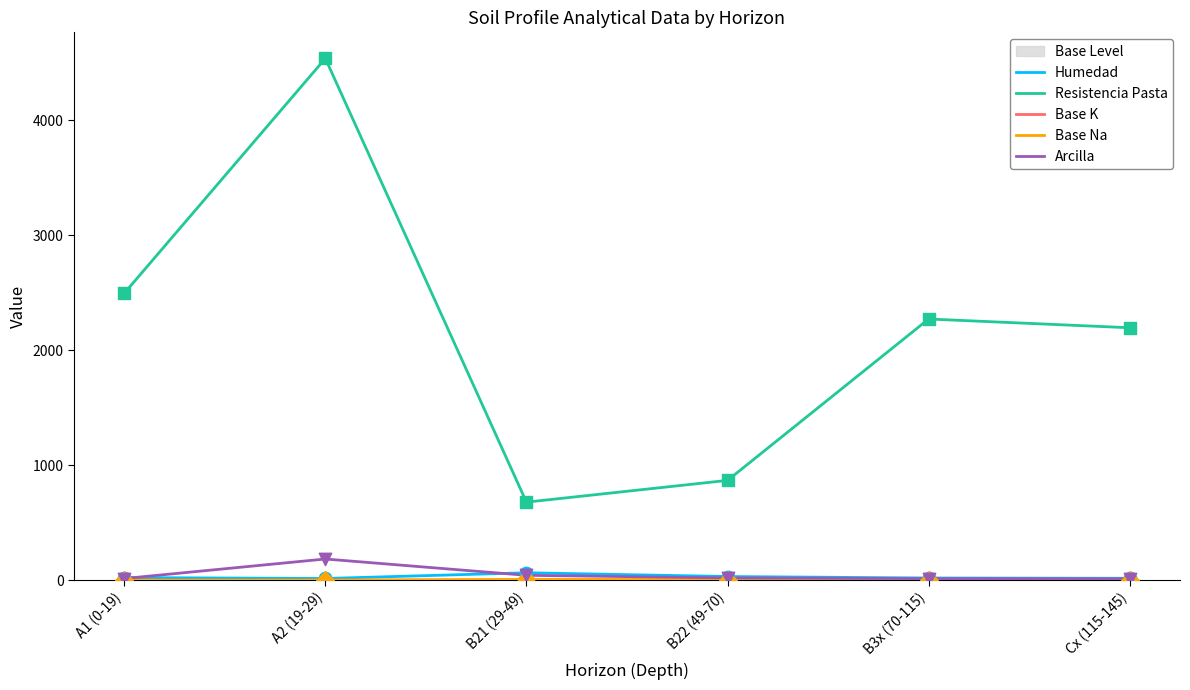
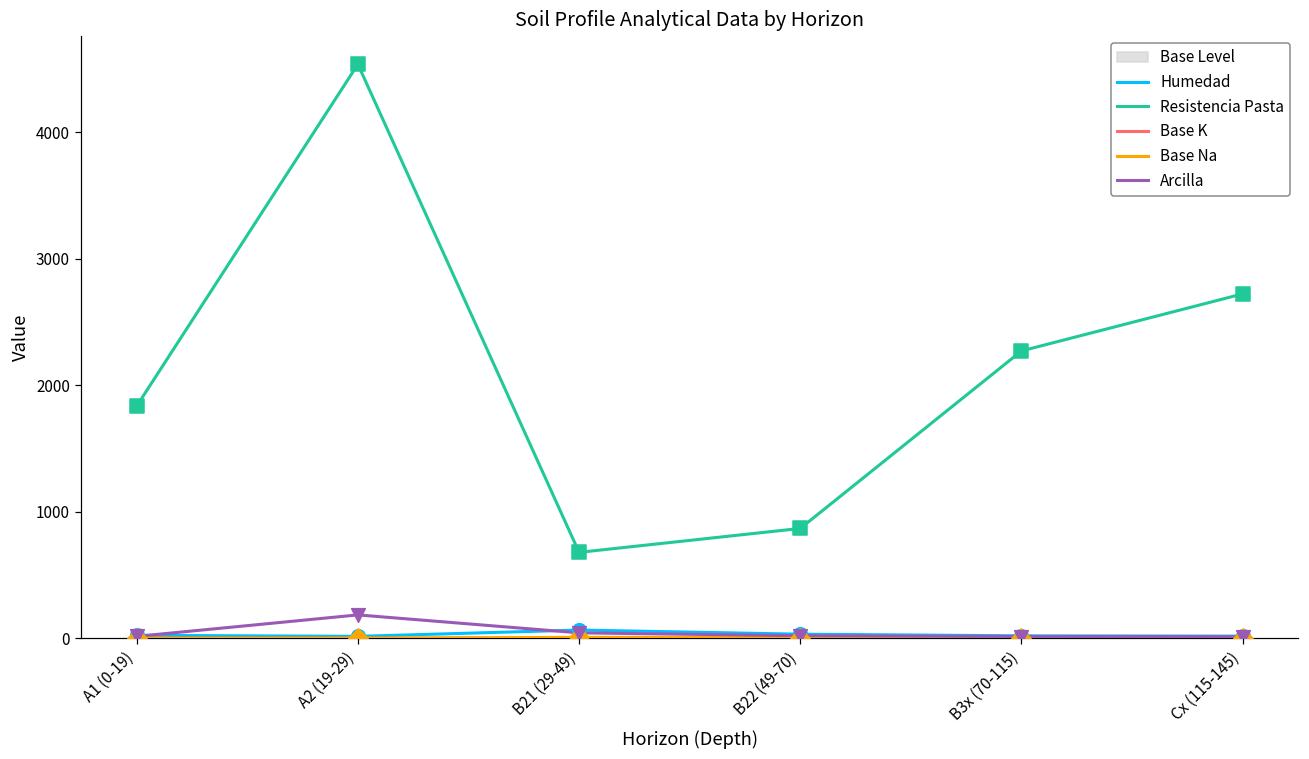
  {
    "Resistencia Pasta": {
-     "A1 (0-19)": 2500,
+     "A1 (0-19)": 1840,
      "A2 (19-29)": 4540,
      "B21 (29-49)": 680,
      "B22 (49-70)": 870,
      "B3x (70-115)": 2270,
-     "Cx (115-145)": 2200
+     "Cx (115-145)": 2720
    },
    "Arcilla": {
      "A2 (19-29)": 190
    }
  }
